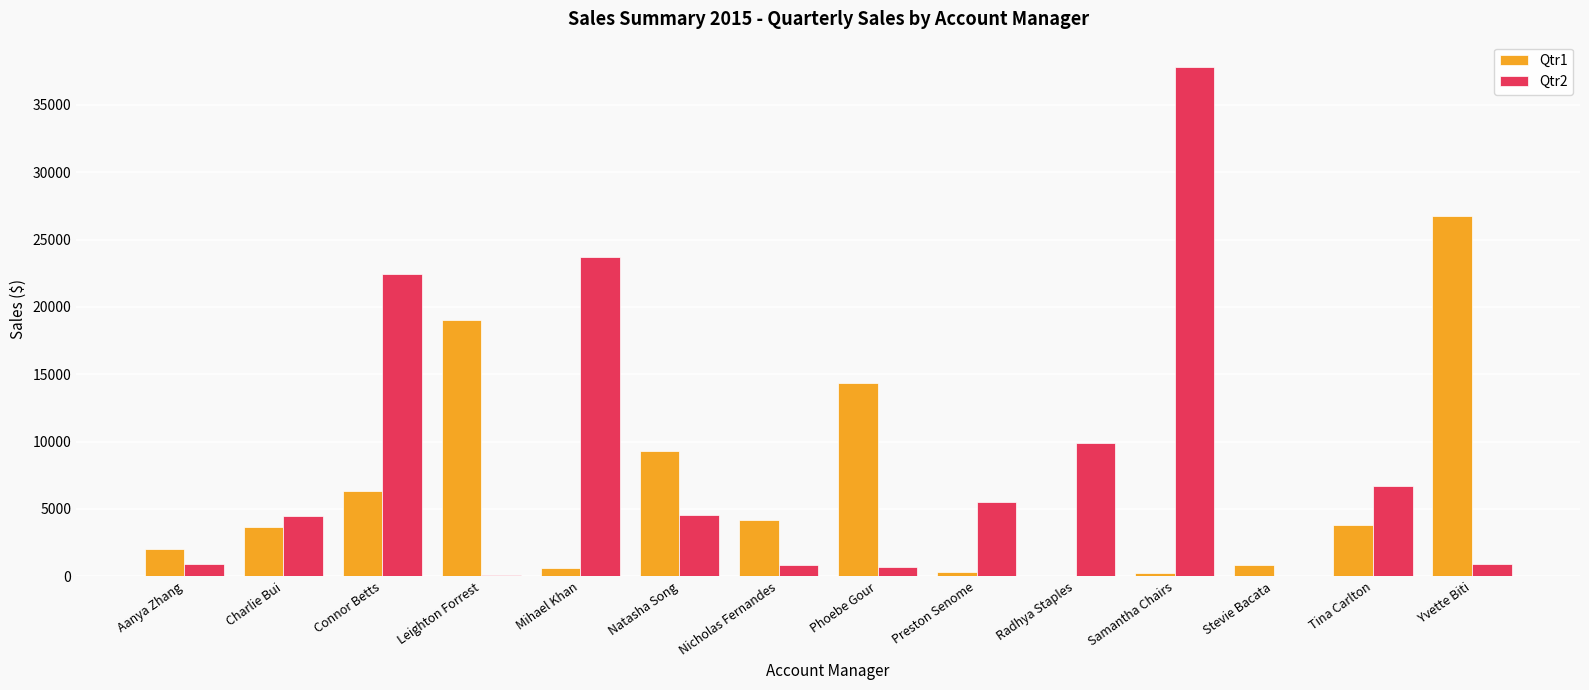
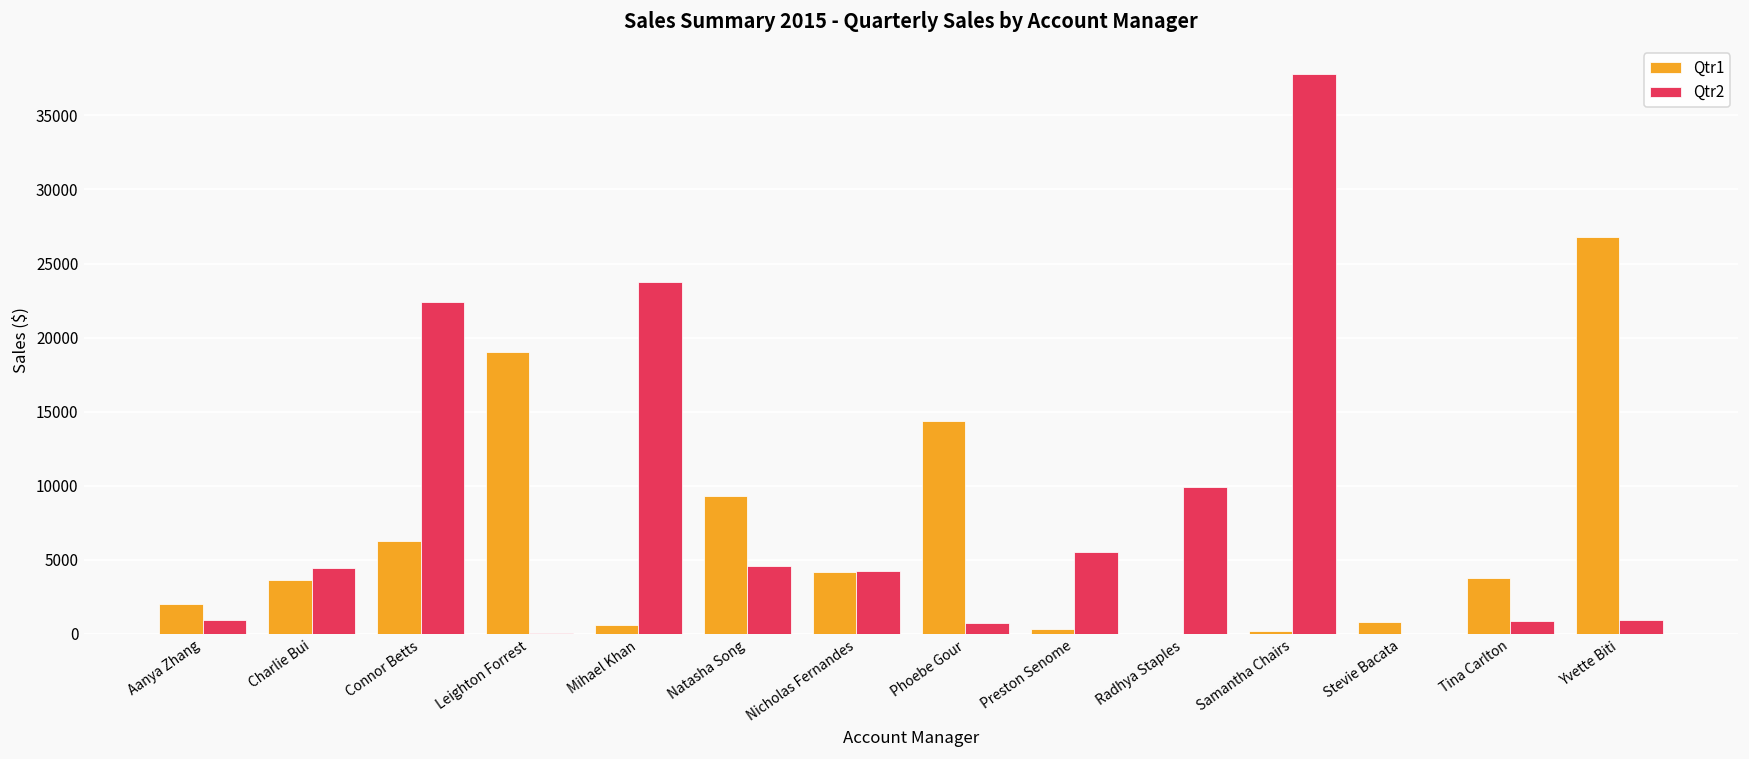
  {
    "Qtr1": {
      "Aanya Zhang": 2000,
      "Charlie Bui": 3600,
      "Connor Betts": 6300,
      "Leighton Forrest": 19000,
      "Mihael Khan": 600,
      "Natasha Song": 9300,
      "Nicholas Fernandes": 4200,
      "Phoebe Gour": 14300,
      "Preston Senome": 300,
      "Radhya Staples": 0,
      "Samantha Chairs": 200,
      "Stevie Bacata": 800,
      "Tina Carlton": 3800,
      "Yvette Biti": 26800
    },
    "Qtr2": {
      "Aanya Zhang": 900,
      "Charlie Bui": 4500,
      "Connor Betts": 22400,
      "Mihael Khan": 23700,
      "Natasha Song": 4600,
-     "Nicholas Fernandes": 900,
+     "Nicholas Fernandes": 4200,
      "Phoebe Gour": 700,
      "Preston Senome": 5500,
      "Radhya Staples": 9900,
      "Samantha Chairs": 37800,
      "Stevie Bacata": 0,
-     "Tina Carlton": 6700,
+     "Tina Carlton": 900,
      "Yvette Biti": 900
    }
  }
